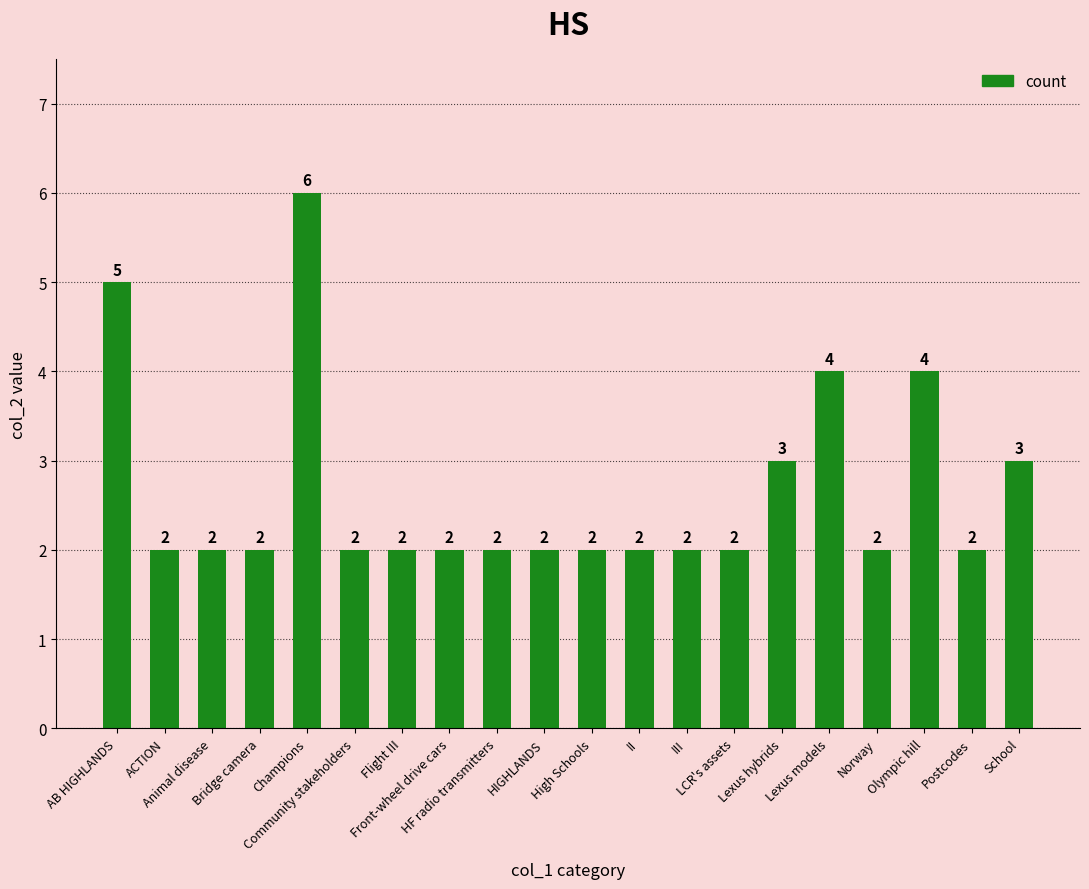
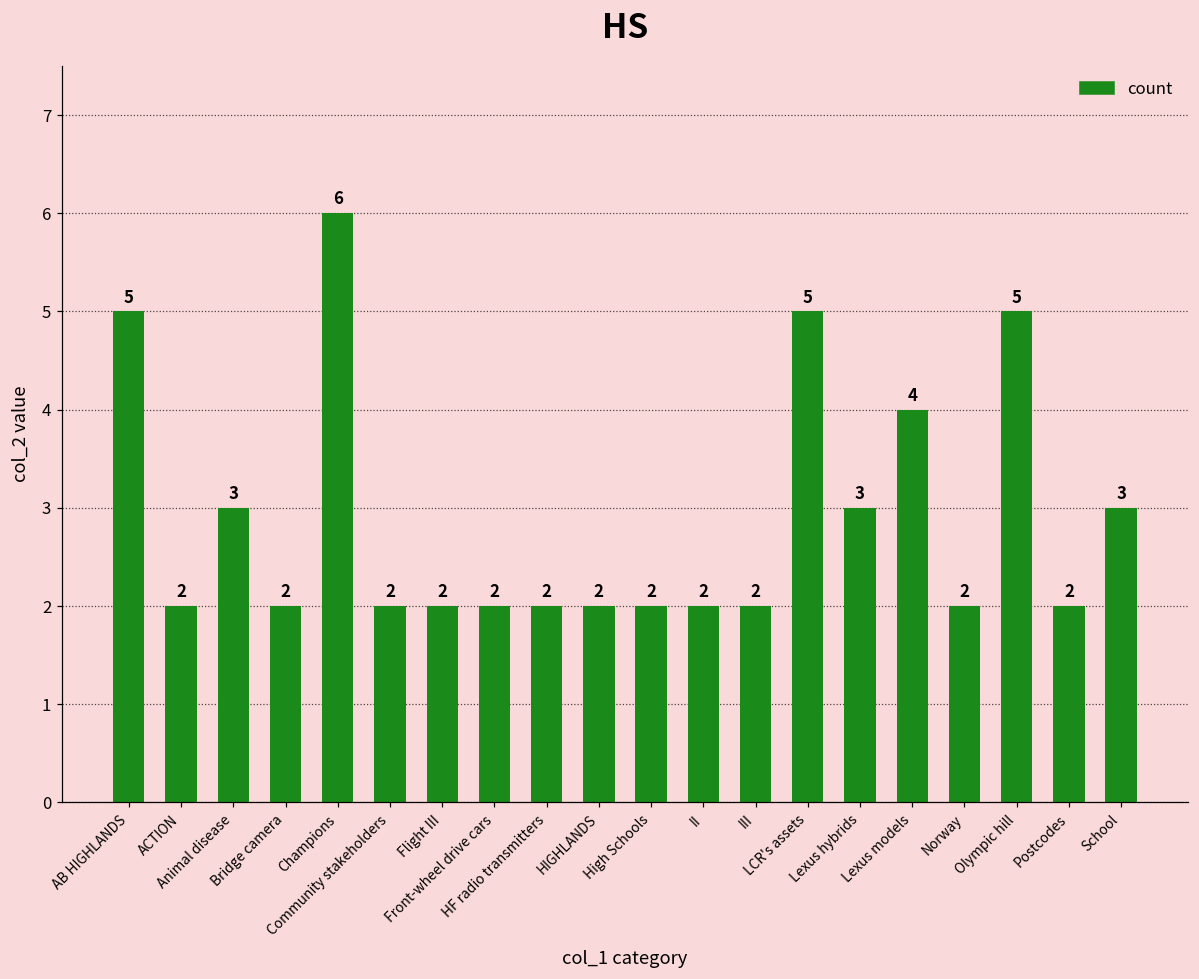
  {
    "AB HIGHLANDS": 5,
    "ACTION": 2,
-   "Animal disease": 2,
+   "Animal disease": 3,
    "Bridge camera": 2,
    "Champions": 6,
    "Community stakeholders": 2,
    "Flight III": 2,
    "Front-wheel drive cars": 2,
    "HF radio transmitters": 2,
    "HIGHLANDS": 2,
    "High Schools": 2,
    "II": 2,
    "III": 2,
-   "LCR's assets": 2,
+   "LCR's assets": 5,
    "Lexus hybrids": 3,
    "Lexus models": 4,
    "Norway": 2,
-   "Olympic hill": 4,
+   "Olympic hill": 5,
    "Postcodes": 2,
    "School": 3
  }
